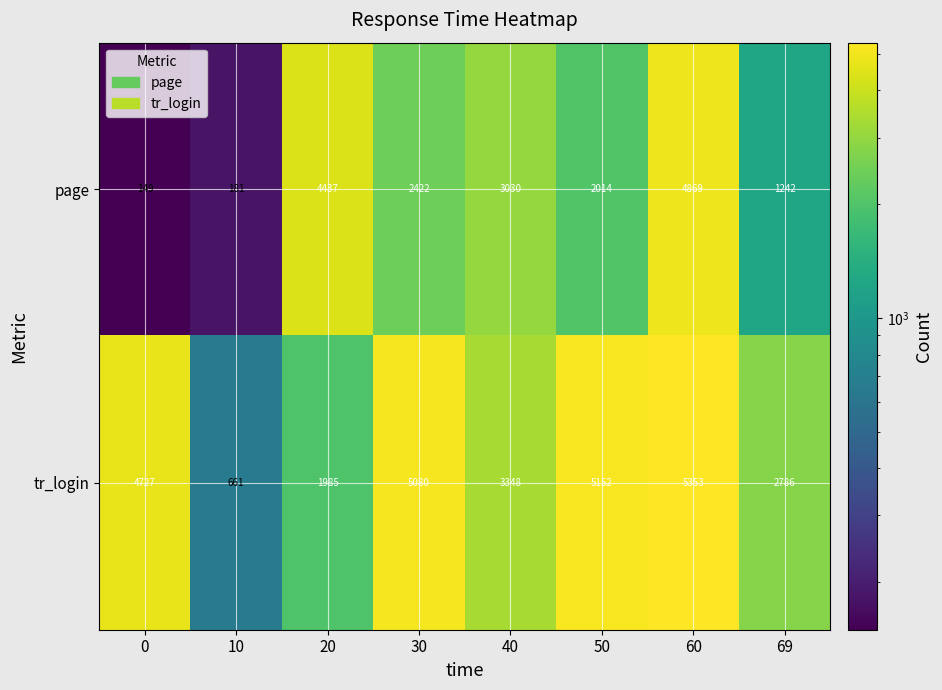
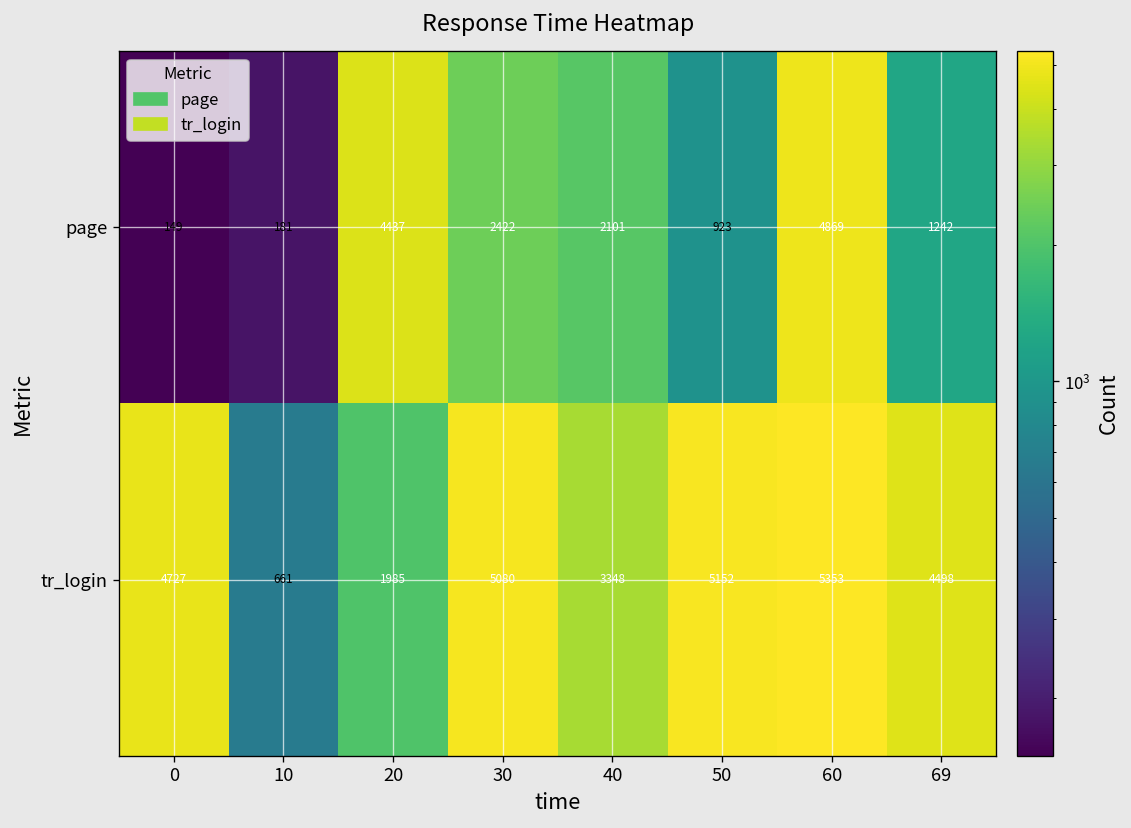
  {
    "page": {
      "0": 149,
      "10": 181,
      "20": 4437,
      "30": 2422,
-     "40": 3030,
-     "50": 2014,
+     "40": 2101,
+     "50": 923,
      "60": 4869,
      "69": 1242
    },
    "tr_login": {
      "0": 4727,
      "10": 661,
      "20": 1985,
      "30": 5080,
      "40": 3348,
      "50": 5152,
      "60": 5353,
-     "69": 2786
+     "69": 4498
    }
  }
